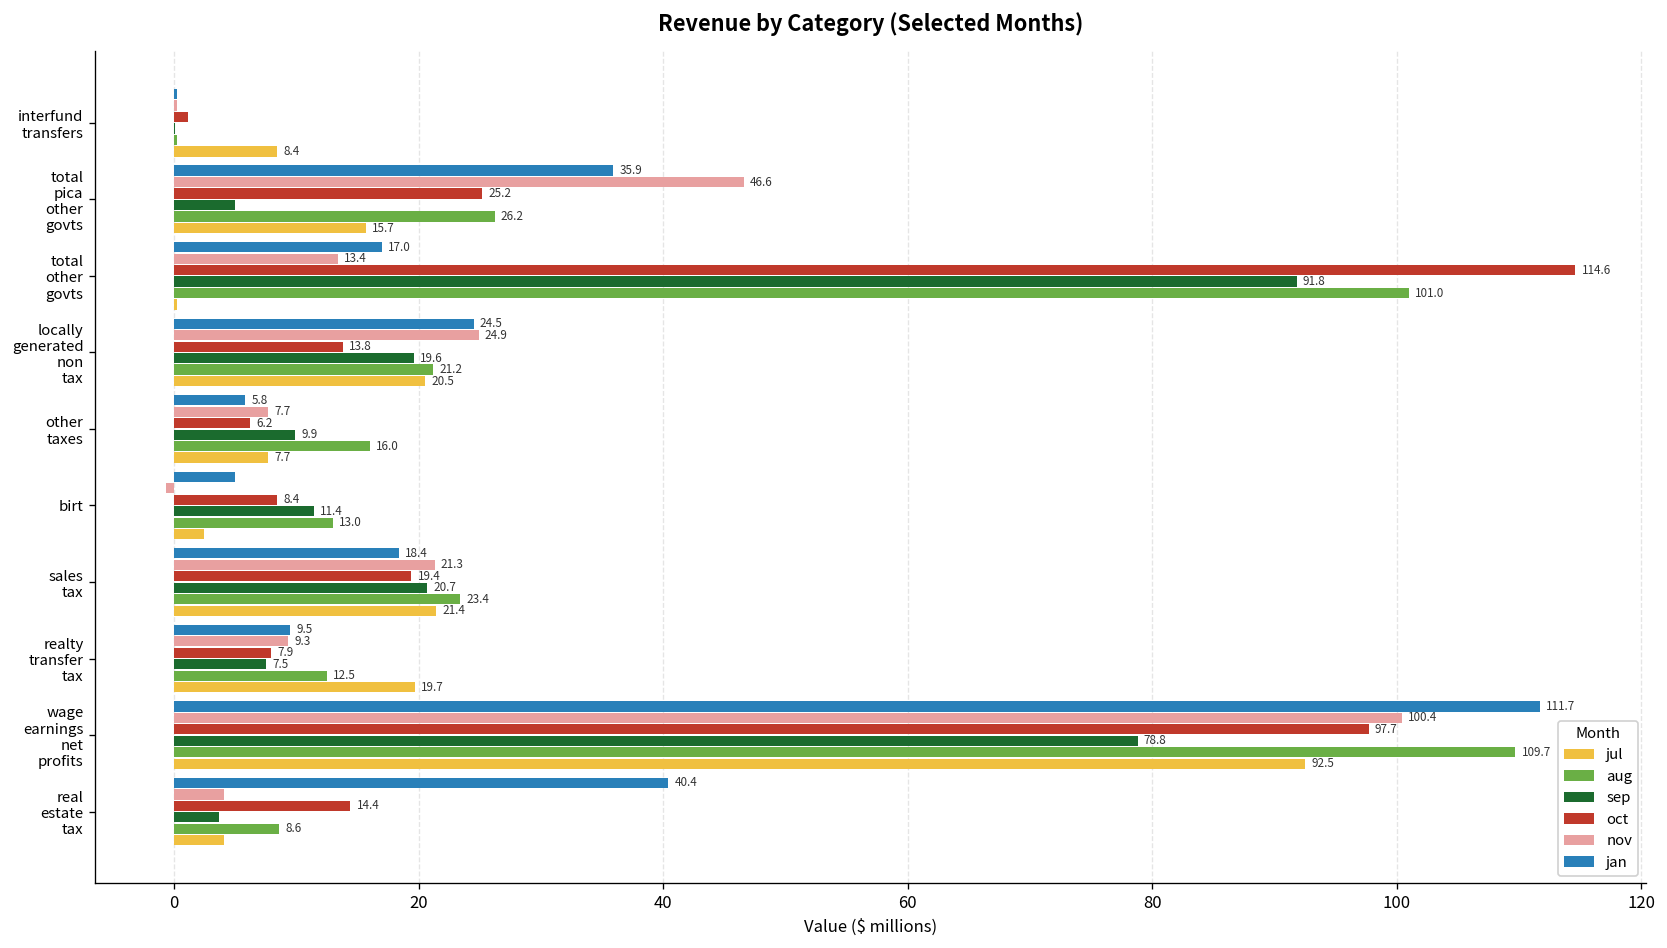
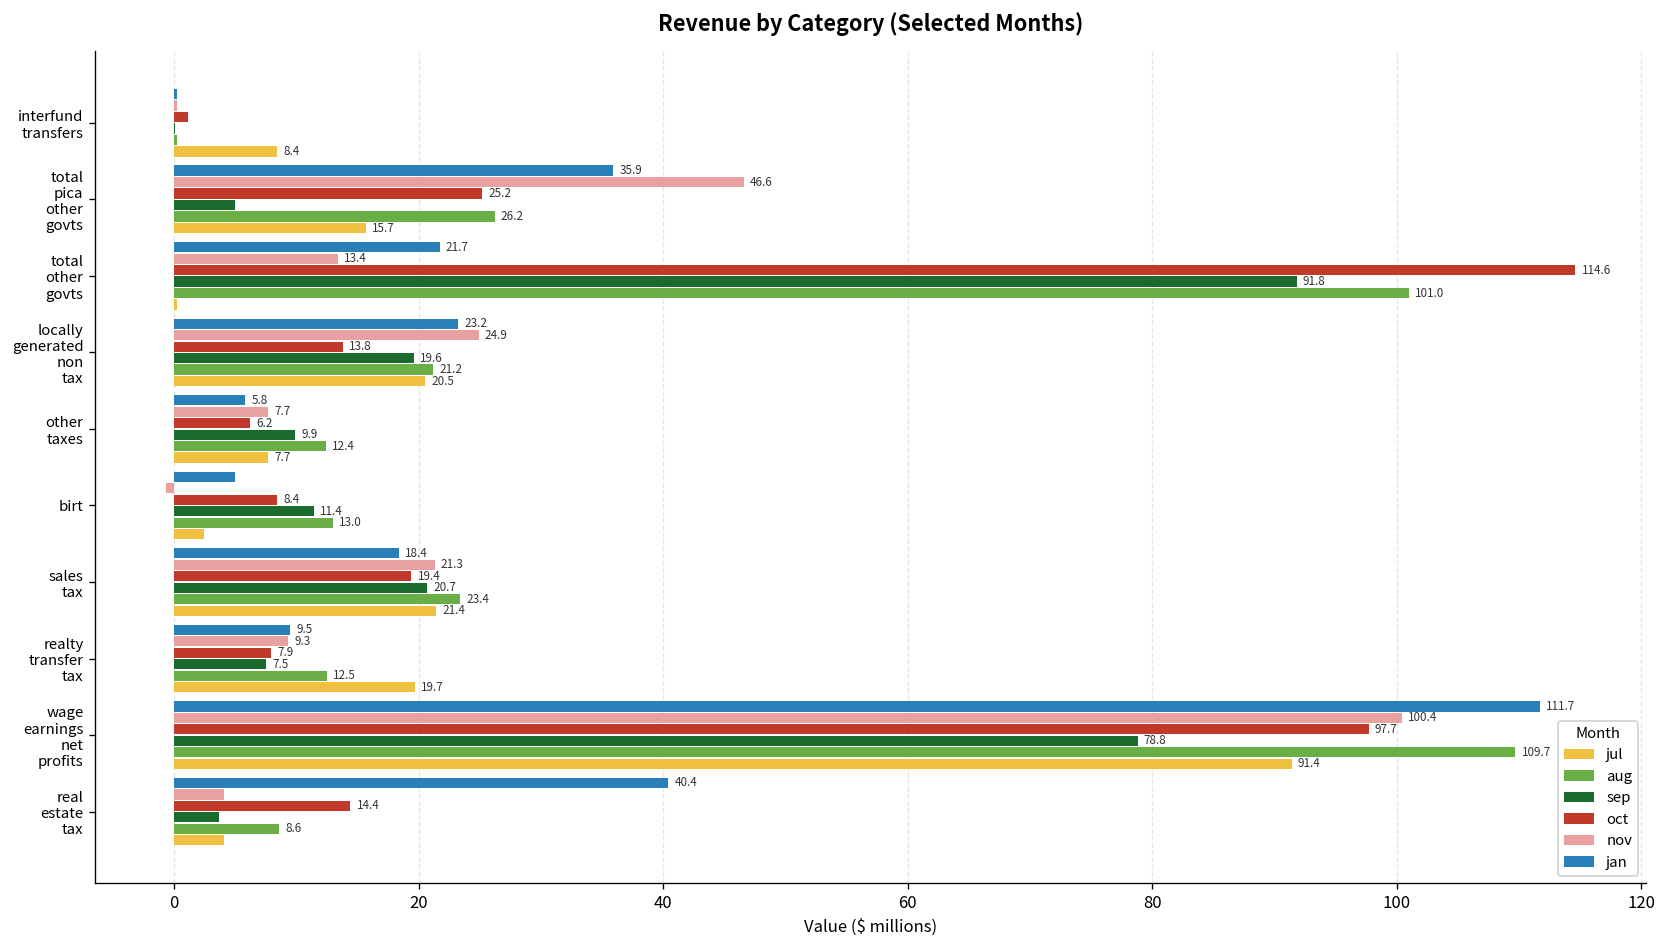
  {
    "jul": {
      "interfund transfers": 8.4,
      "total pica other govts": 15.7,
      "locally generated non tax": 20.5,
      "other taxes": 7.7,
      "sales tax": 21.4,
      "realty transfer tax": 19.7,
-     "wage earnings net profits": 92.5
+     "wage earnings net profits": 91.4
    },
    "aug": {
      "total pica other govts": 26.2,
      "total other govts": 101.0,
      "locally generated non tax": 21.2,
-     "other taxes": 16.0,
+     "other taxes": 12.4,
      "birt": 13.0,
      "sales tax": 23.4,
      "realty transfer tax": 12.5,
      "wage earnings net profits": 109.7,
      "real estate tax": 8.6
    },
    "sep": {
      "total other govts": 91.8,
      "locally generated non tax": 19.6,
      "other taxes": 9.9,
      "birt": 11.4,
      "sales tax": 20.7,
      "realty transfer tax": 7.5,
      "wage earnings net profits": 78.8
    },
    "oct": {
      "total pica other govts": 25.2,
      "total other govts": 114.6,
      "locally generated non tax": 13.8,
      "other taxes": 6.2,
      "birt": 8.4,
      "sales tax": 19.4,
      "realty transfer tax": 7.9,
      "wage earnings net profits": 97.7,
      "real estate tax": 14.4
    },
    "nov": {
      "total pica other govts": 46.6,
      "total other govts": 13.4,
      "locally generated non tax": 24.9,
      "other taxes": 7.7,
      "sales tax": 21.3,
      "realty transfer tax": 9.3,
      "wage earnings net profits": 100.4
    },
    "jan": {
      "total pica other govts": 35.9,
-     "total other govts": 17.0,
-     "locally generated non tax": 24.5,
+     "total other govts": 21.7,
+     "locally generated non tax": 23.2,
      "other taxes": 5.8,
      "sales tax": 18.4,
      "realty transfer tax": 9.5,
      "real estate tax": 40.4
    }
  }
